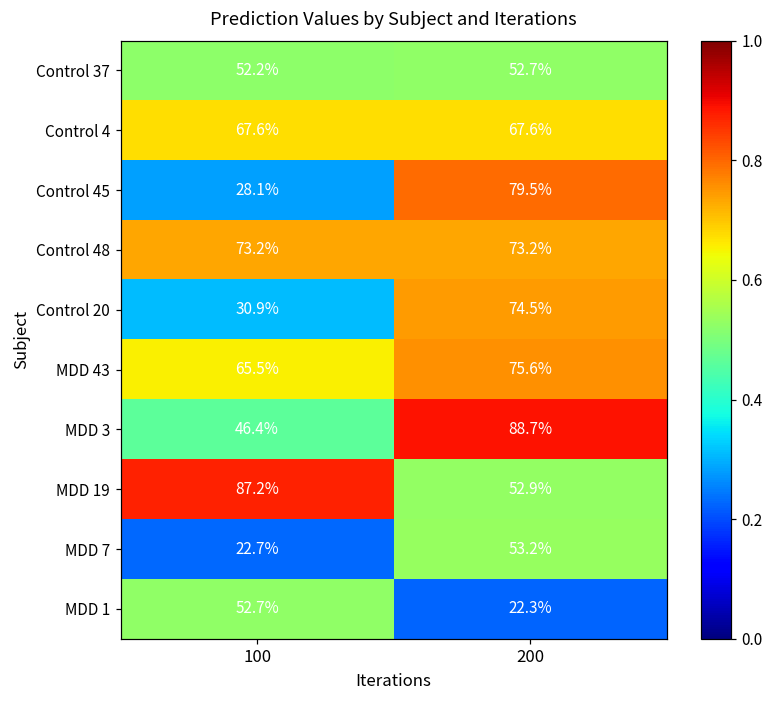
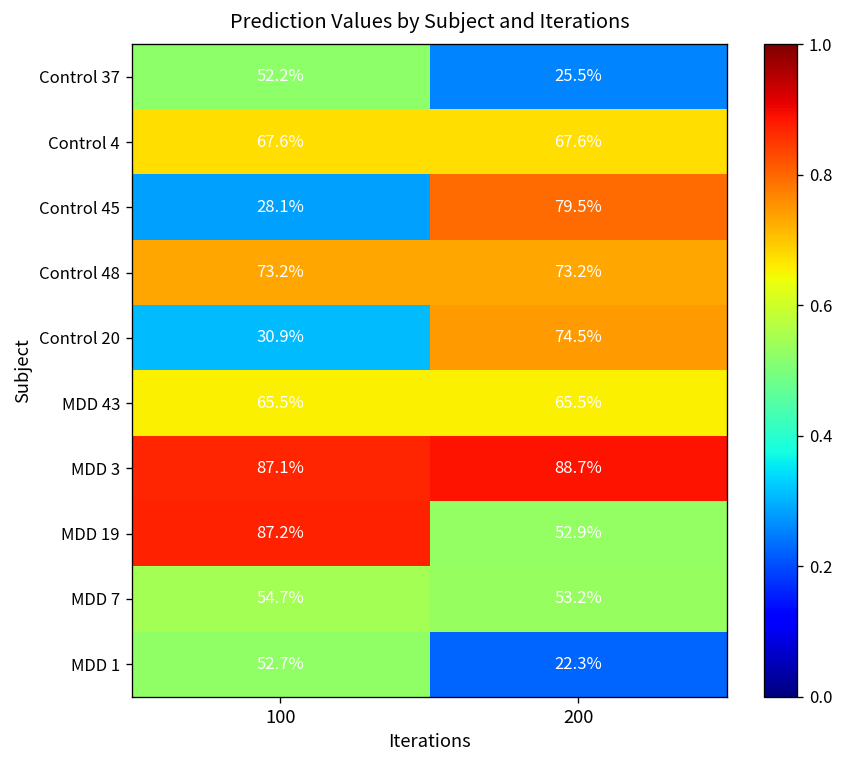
  {
    "Control 37": {
      "100": "52.2%",
-     "200": "52.7%"
+     "200": "25.5%"
    },
    "Control 4": {
      "100": "67.6%",
      "200": "67.6%"
    },
    "Control 45": {
      "100": "28.1%",
      "200": "79.5%"
    },
    "Control 48": {
      "100": "73.2%",
      "200": "73.2%"
    },
    "Control 20": {
      "100": "30.9%",
      "200": "74.5%"
    },
    "MDD 43": {
      "100": "65.5%",
-     "200": "75.6%"
+     "200": "65.5%"
    },
    "MDD 3": {
-     "100": "46.4%",
+     "100": "87.1%",
      "200": "88.7%"
    },
    "MDD 19": {
      "100": "87.2%",
      "200": "52.9%"
    },
    "MDD 7": {
-     "100": "22.7%",
+     "100": "54.7%",
      "200": "53.2%"
    },
    "MDD 1": {
      "100": "52.7%",
      "200": "22.3%"
    }
  }
